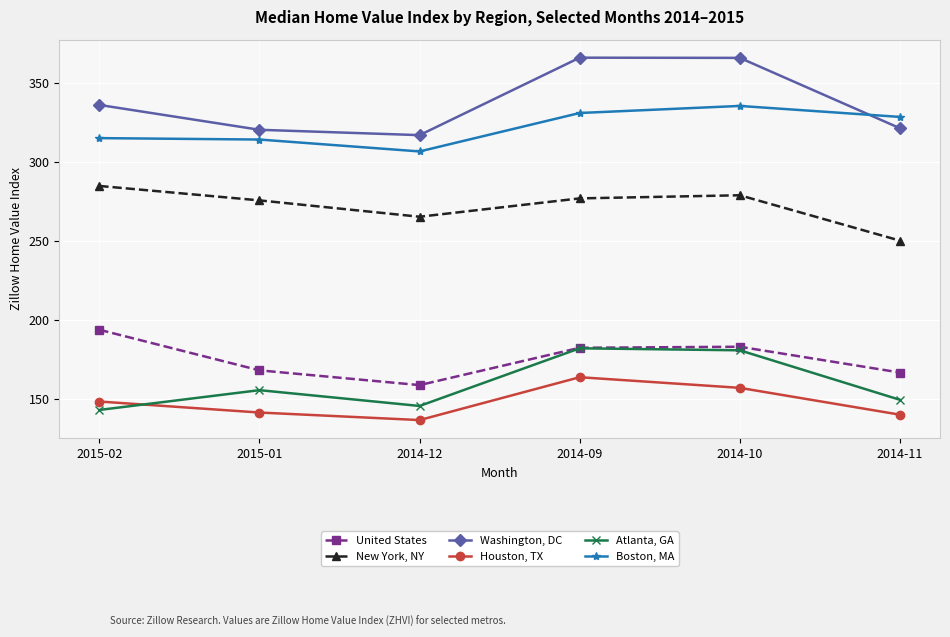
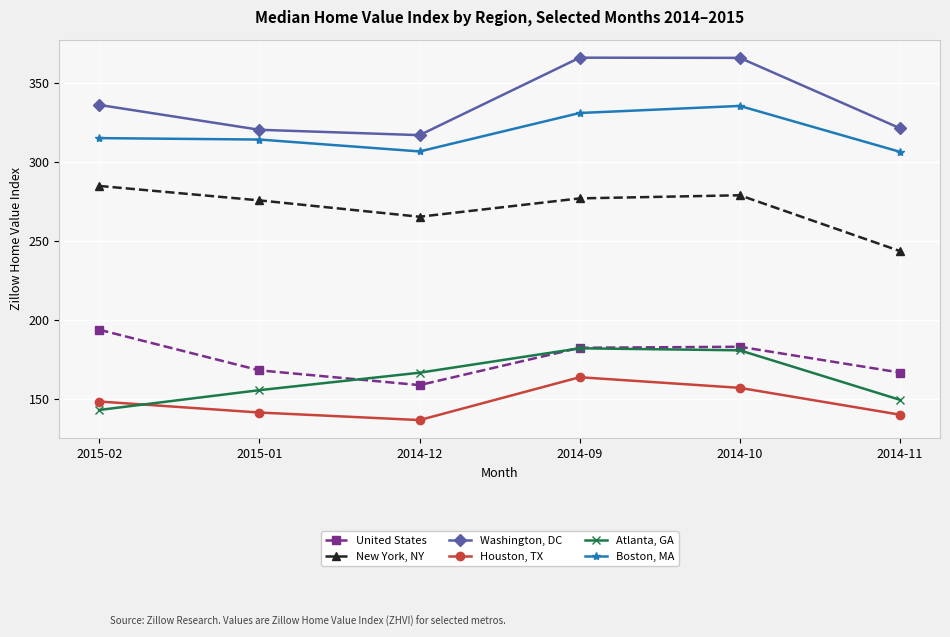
  {
    "United States": {
      "2015-02": 194,
      "2015-01": 168,
      "2014-12": 159,
      "2014-10": 183,
      "2014-11": 166
    },
    "New York, NY": {
      "2015-02": 285,
      "2015-01": 276,
      "2014-12": 265,
      "2014-09": 277,
      "2014-10": 279,
-     "2014-11": 250
+     "2014-11": 243
    },
    "Washington, DC": {
      "2015-02": 336,
      "2015-01": 320,
      "2014-12": 317,
      "2014-09": 366,
      "2014-10": 366,
      "2014-11": 321
    },
    "Houston, TX": {
      "2015-02": 148,
      "2015-01": 141,
      "2014-12": 136,
      "2014-09": 164,
      "2014-10": 157,
      "2014-11": 140
    },
    "Atlanta, GA": {
      "2015-02": 143,
      "2015-01": 155,
-     "2014-12": 145,
+     "2014-12": 166,
      "2014-10": 181,
      "2014-11": 149
    },
    "Boston, MA": {
      "2015-02": 315,
      "2015-01": 314,
      "2014-12": 306,
      "2014-09": 331,
      "2014-10": 335,
-     "2014-11": 328
+     "2014-11": 306
    }
  }
